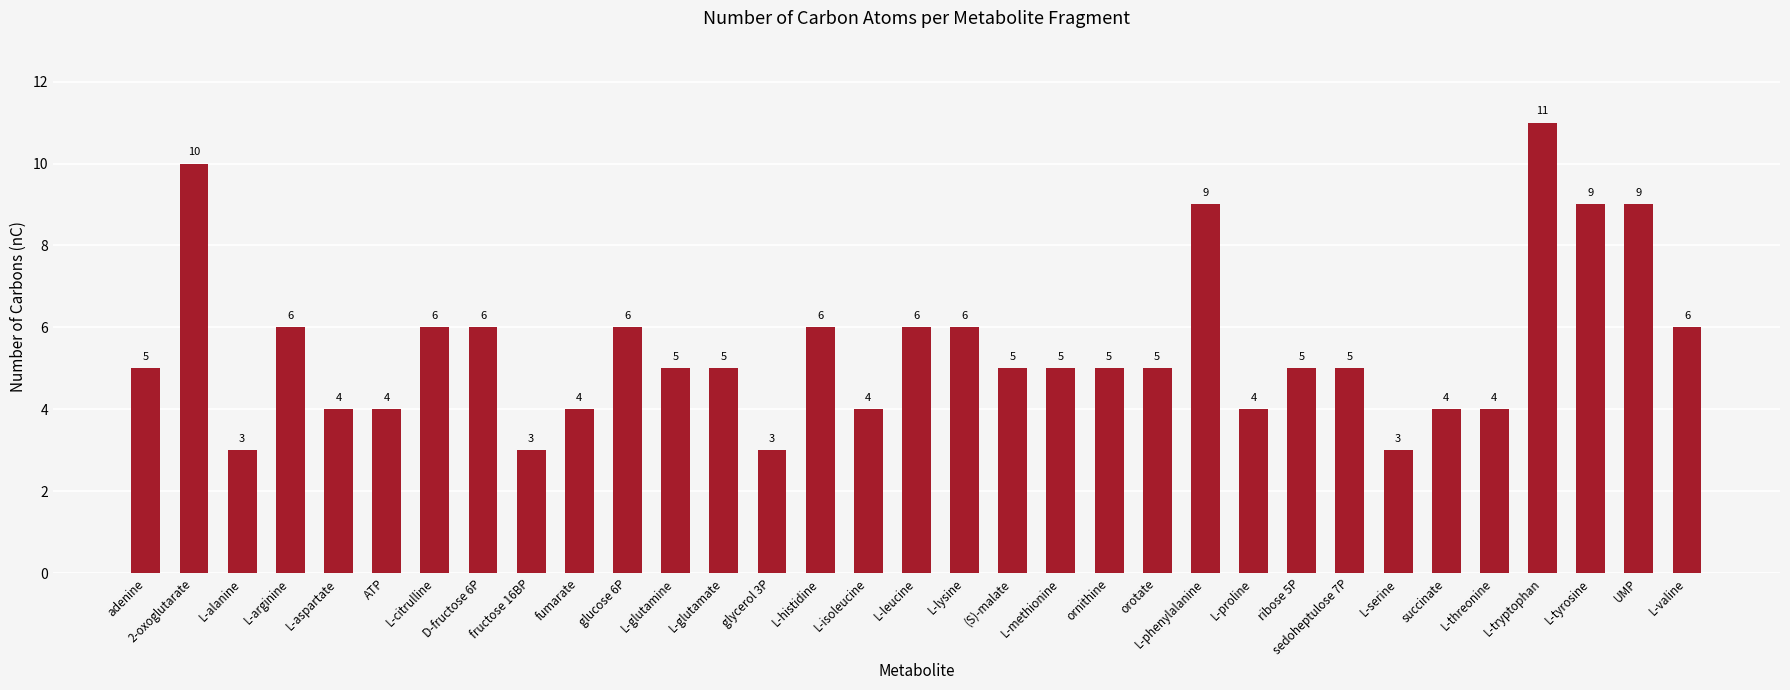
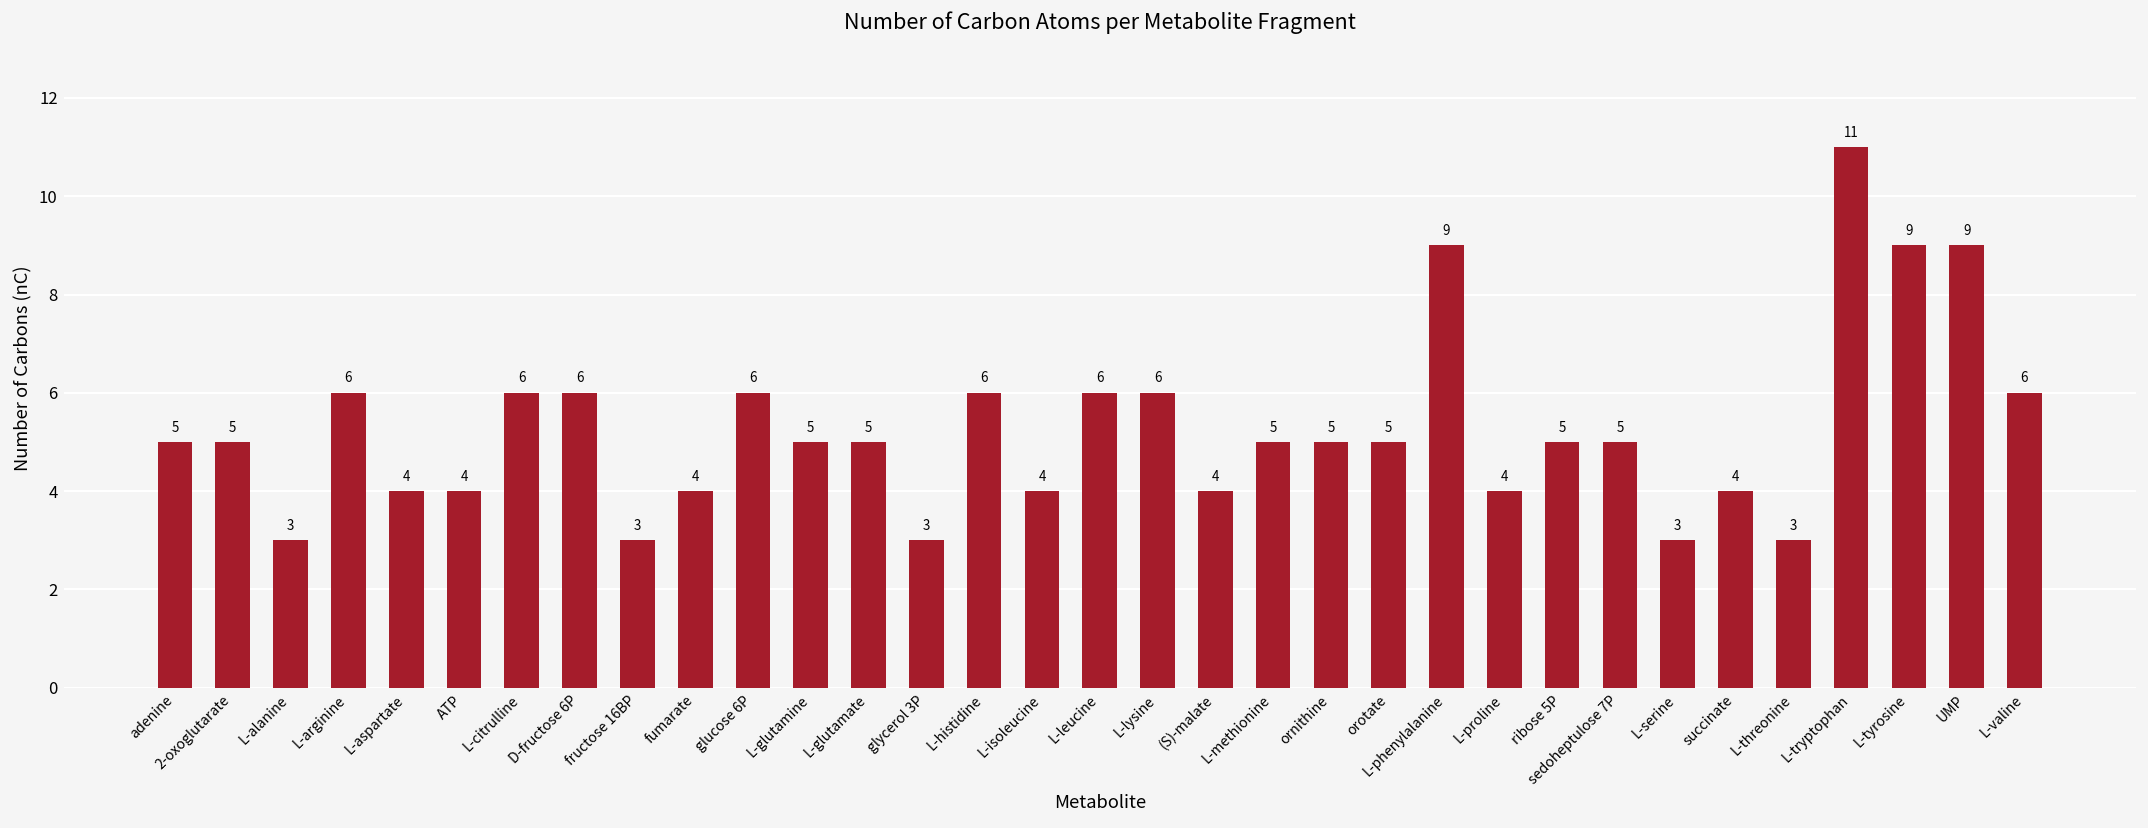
  {
    "adenine": 5,
-   "2-oxoglutarate": 10,
+   "2-oxoglutarate": 5,
    "L-alanine": 3,
    "L-arginine": 6,
    "L-aspartate": 4,
    "ATP": 4,
    "L-citrulline": 6,
    "D-fructose 6P": 6,
    "fructose 16BP": 3,
    "fumarate": 4,
    "glucose 6P": 6,
    "L-glutamine": 5,
    "L-glutamate": 5,
    "glycerol 3P": 3,
    "L-histidine": 6,
    "L-isoleucine": 4,
    "L-leucine": 6,
    "L-lysine": 6,
-   "(S)-malate": 5,
+   "(S)-malate": 4,
    "L-methionine": 5,
    "ornithine": 5,
    "orotate": 5,
    "L-phenylalanine": 9,
    "L-proline": 4,
    "ribose 5P": 5,
    "sedoheptulose 7P": 5,
    "L-serine": 3,
    "succinate": 4,
-   "L-threonine": 4,
+   "L-threonine": 3,
    "L-tryptophan": 11,
    "L-tyrosine": 9,
    "UMP": 9,
    "L-valine": 6
  }
